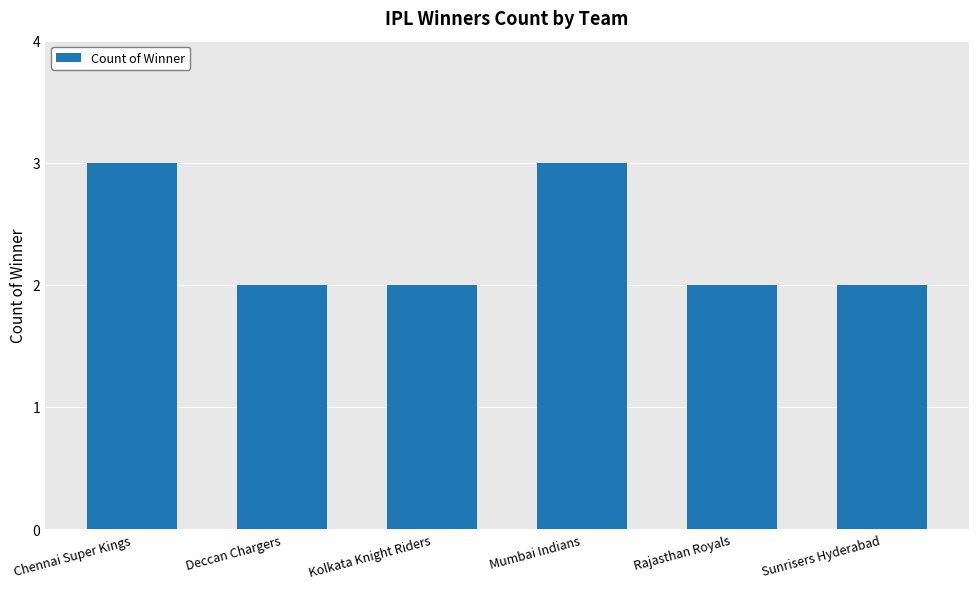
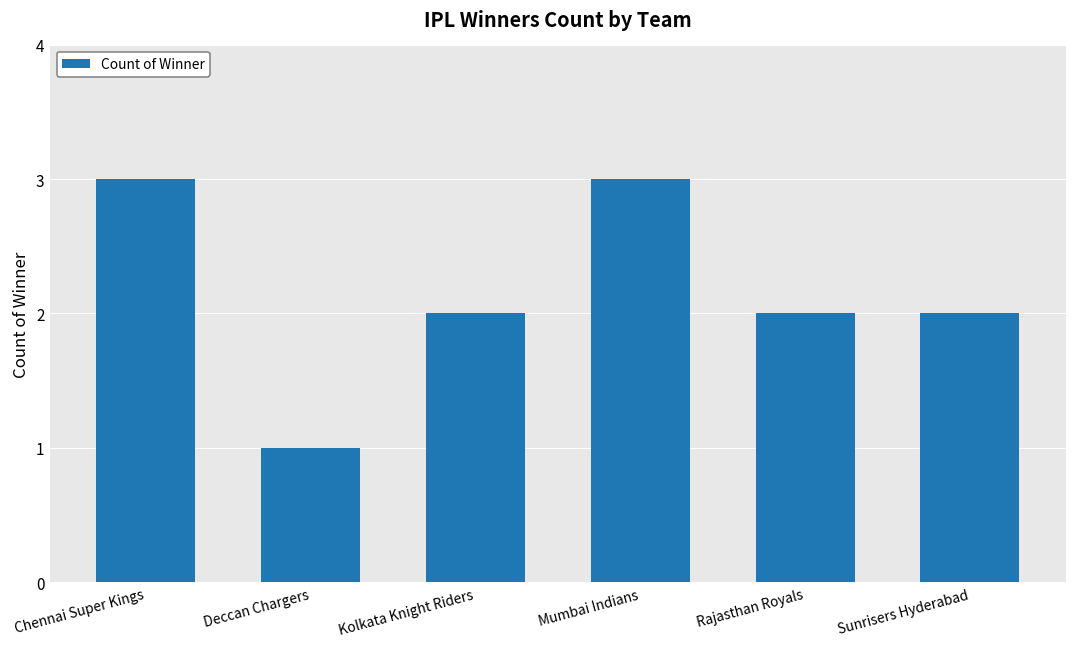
  {
    "Chennai Super Kings": 3,
-   "Deccan Chargers": 2,
+   "Deccan Chargers": 1,
    "Kolkata Knight Riders": 2,
    "Mumbai Indians": 3,
    "Rajasthan Royals": 2,
    "Sunrisers Hyderabad": 2
  }
